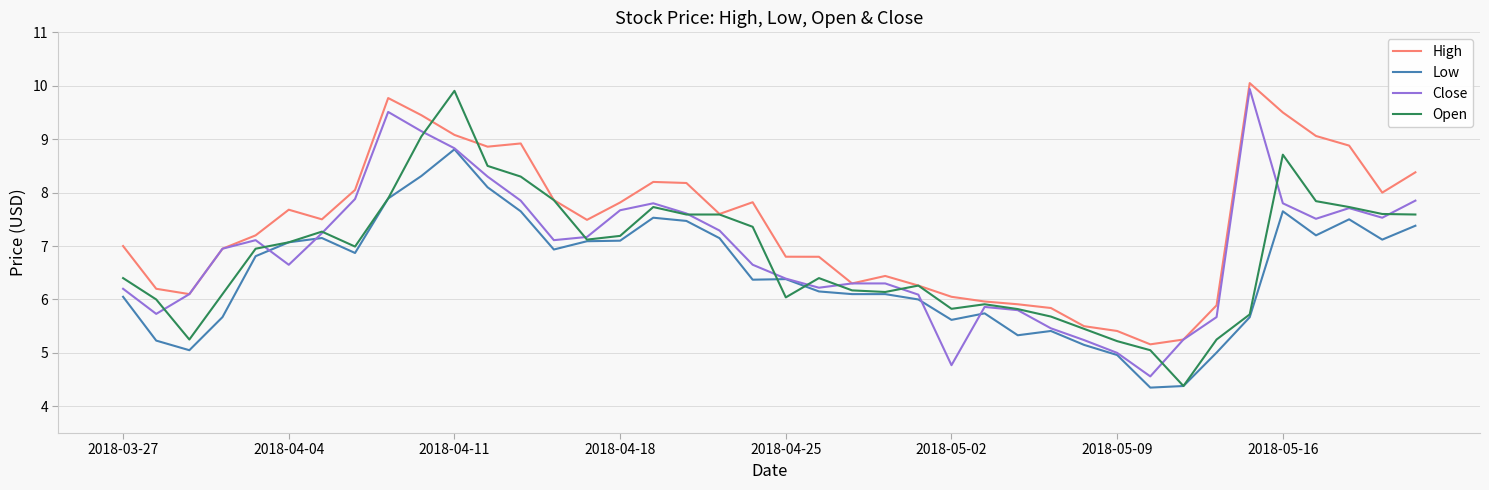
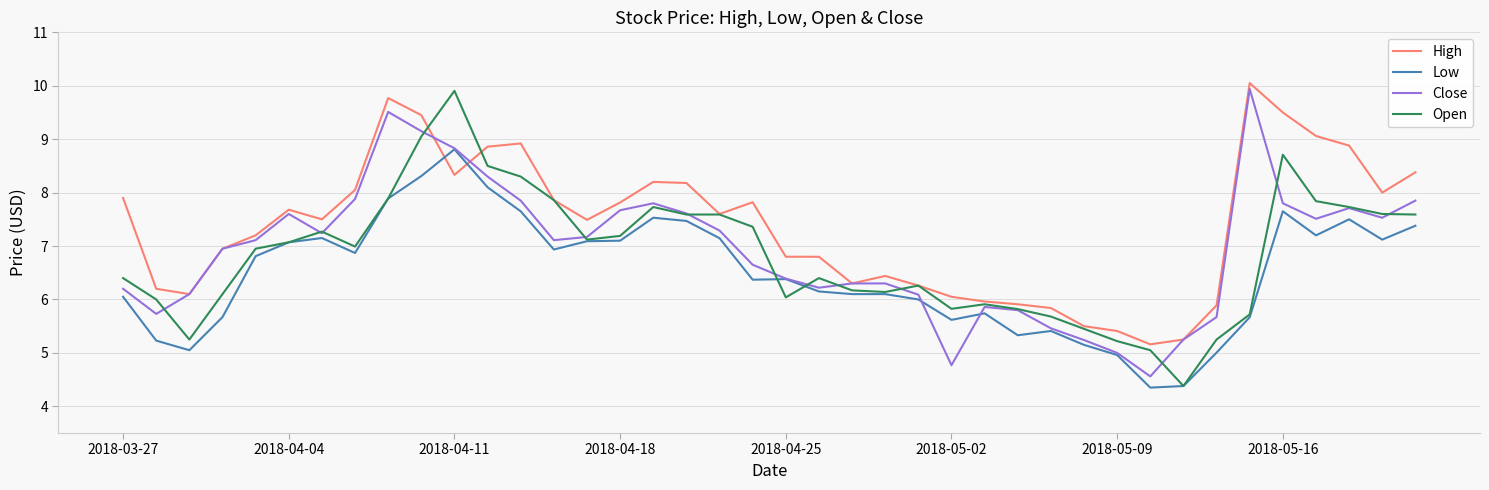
  {
    "High": {
-     "2018-03-27": 7.0,
+     "2018-03-27": 7.9,
      "2018-04-04": 7.7,
-     "2018-04-11": 9.1,
+     "2018-04-11": 8.3,
      "2018-04-18": 7.8,
      "2018-04-25": 6.8,
      "2018-05-02": 6.1,
      "2018-05-09": 5.4,
      "2018-05-16": 9.5
    },
    "Low": {
      "2018-03-27": 6.1,
      "2018-04-18": 7.1,
      "2018-05-02": 5.6,
      "2018-05-16": 7.7
    },
    "Close": {
      "2018-03-27": 6.2,
-     "2018-04-04": 6.6,
+     "2018-04-04": 7.6,
      "2018-04-18": 7.7,
      "2018-05-02": 4.8,
      "2018-05-16": 7.8
    },
    "Open": {
      "2018-03-27": 6.4,
      "2018-04-11": 9.9,
      "2018-04-18": 7.2,
      "2018-04-25": 6.0,
      "2018-05-02": 5.8,
      "2018-05-09": 5.2,
      "2018-05-16": 8.7
    }
  }
